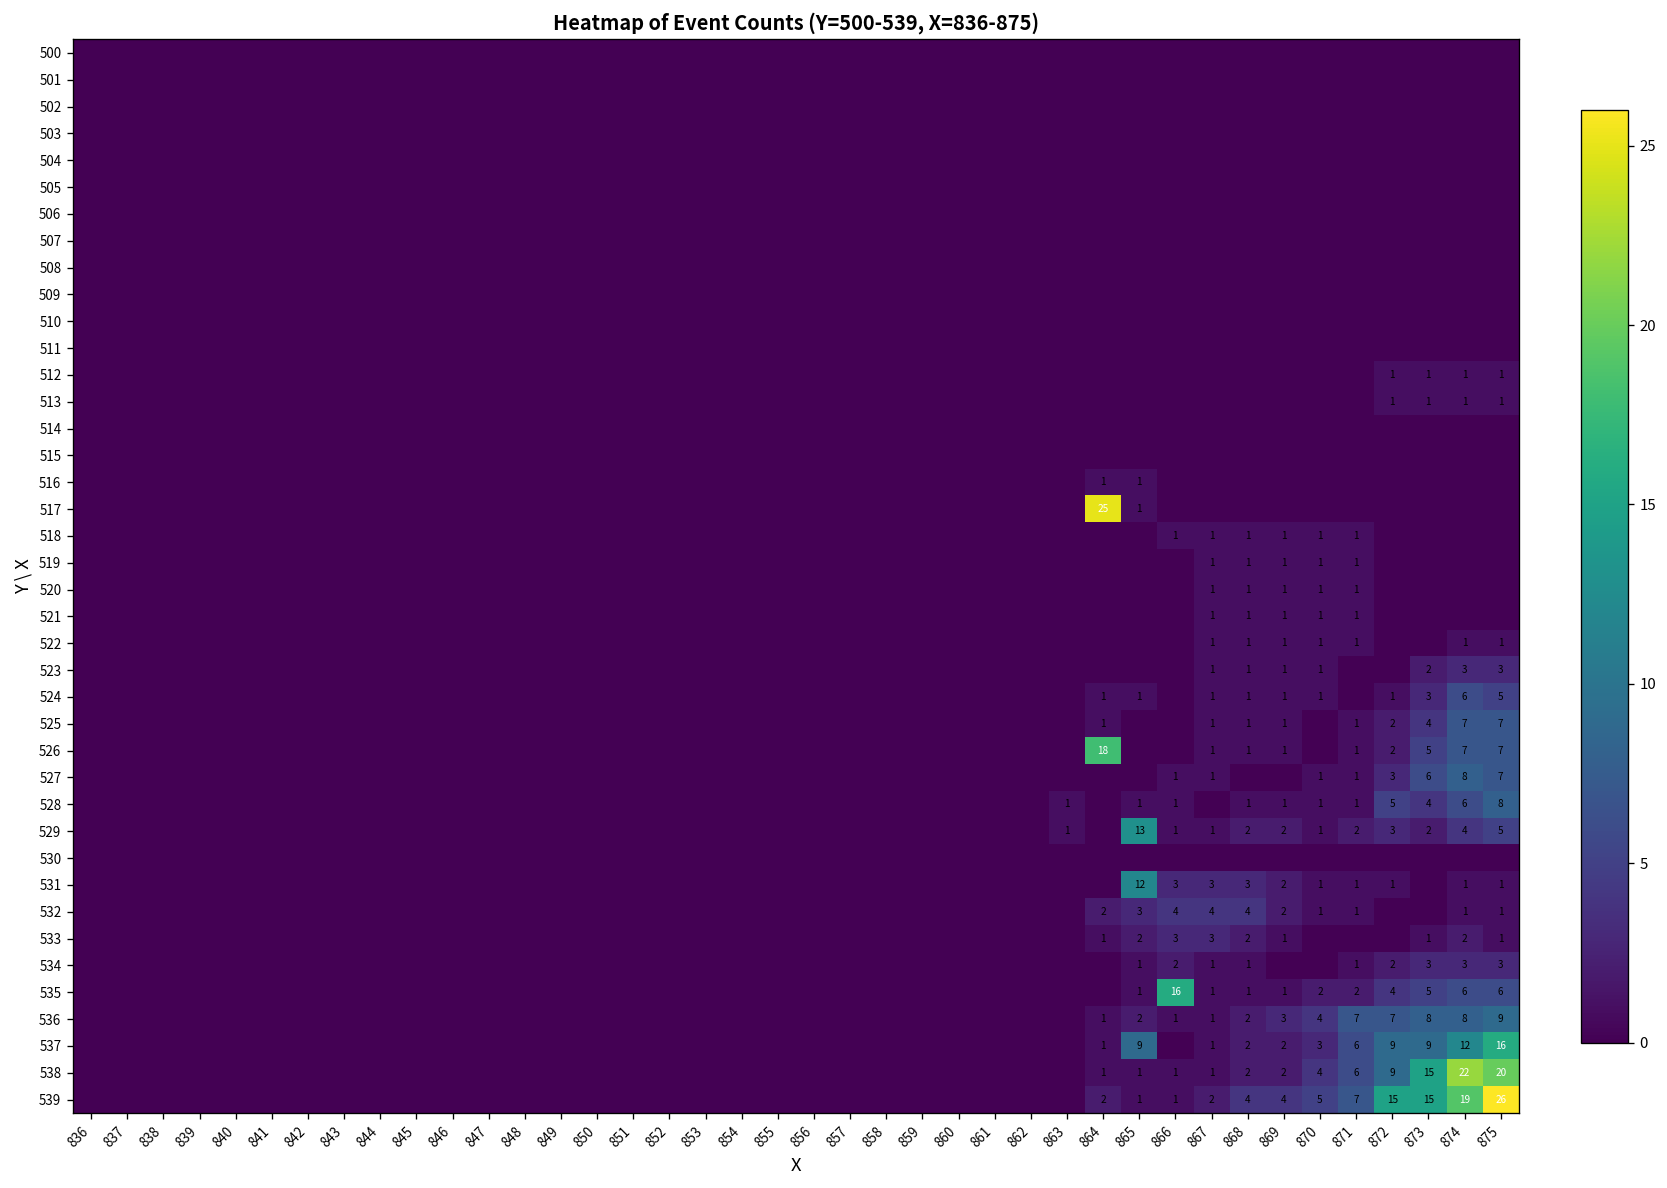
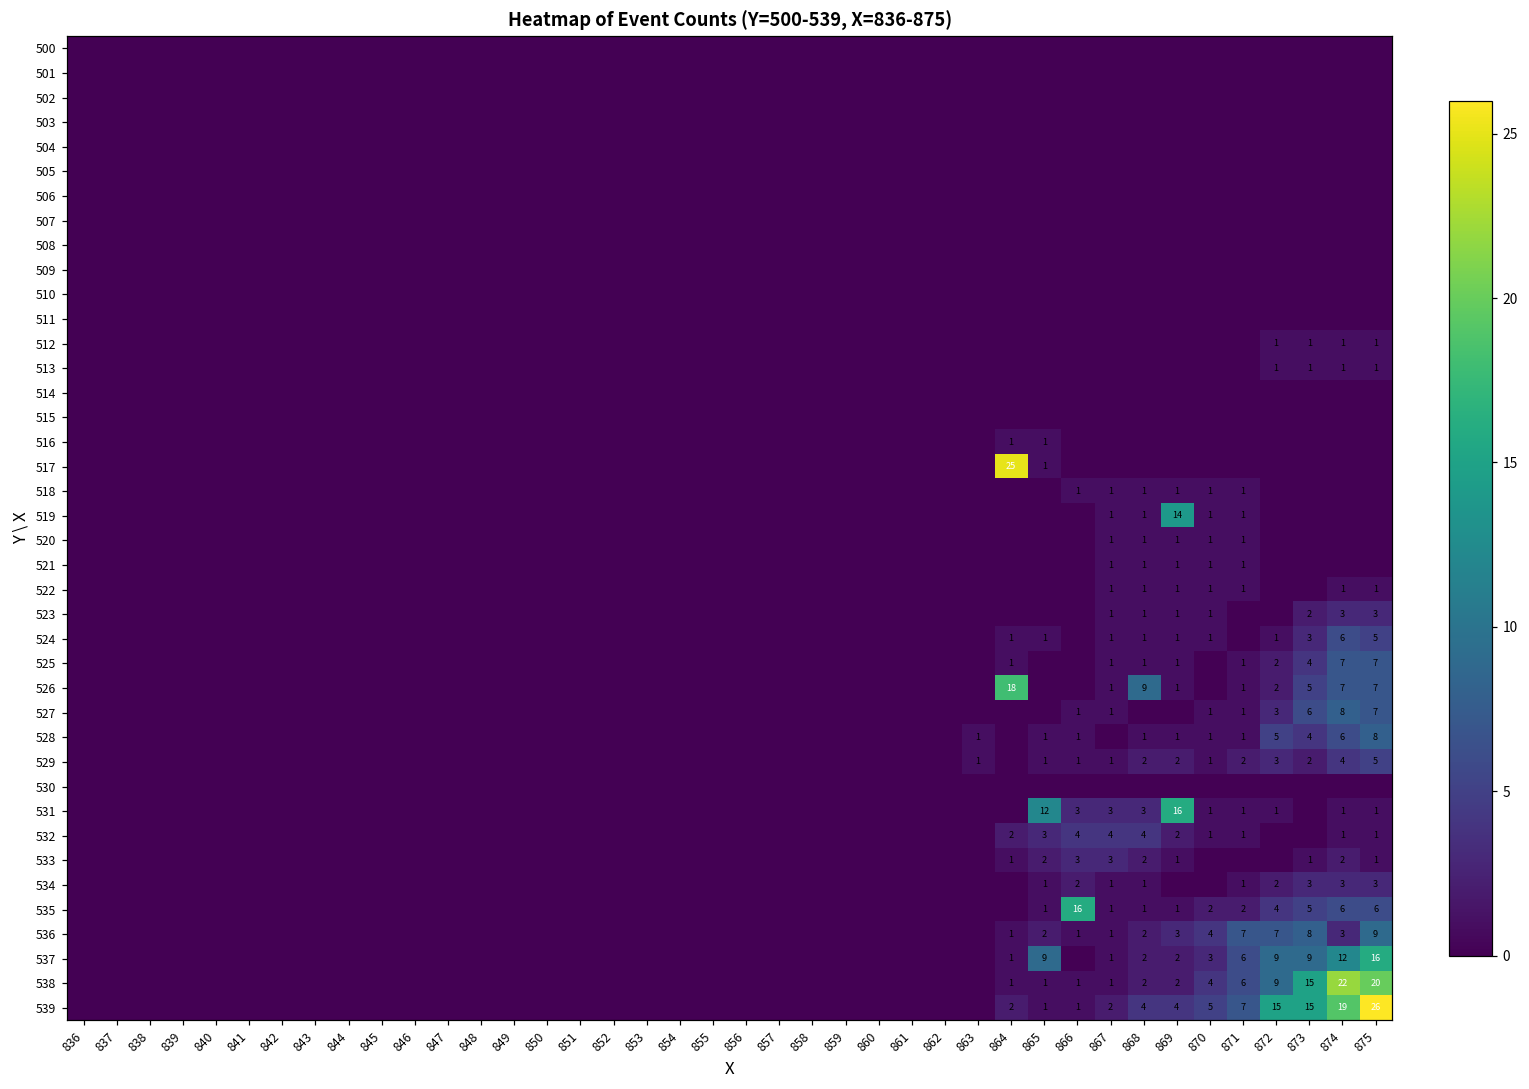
  {
    "519": {
      "867": 1,
      "868": 1,
-     "869": 1,
+     "869": 14,
      "870": 1,
      "871": 1
    },
    "526": {
      "864": 18,
      "867": 1,
-     "868": 1,
+     "868": 9,
      "869": 1,
      "871": 1,
      "872": 2,
      "873": 5,
      "874": 7,
      "875": 7
    },
    "529": {
      "863": 1,
-     "865": 13,
+     "865": 1,
      "866": 1,
      "867": 1,
      "868": 2,
      "869": 2,
      "870": 1,
      "871": 2,
      "872": 3,
      "873": 2,
      "874": 4,
      "875": 5
    },
    "531": {
      "865": 12,
      "866": 3,
      "867": 3,
      "868": 3,
-     "869": 2,
+     "869": 16,
      "870": 1,
      "871": 1,
      "872": 1,
      "874": 1,
      "875": 1
    },
    "536": {
      "864": 1,
      "865": 2,
      "866": 1,
      "867": 1,
      "868": 2,
      "869": 3,
      "870": 4,
      "871": 7,
      "872": 7,
      "873": 8,
-     "874": 8,
+     "874": 3,
      "875": 9
    }
  }
